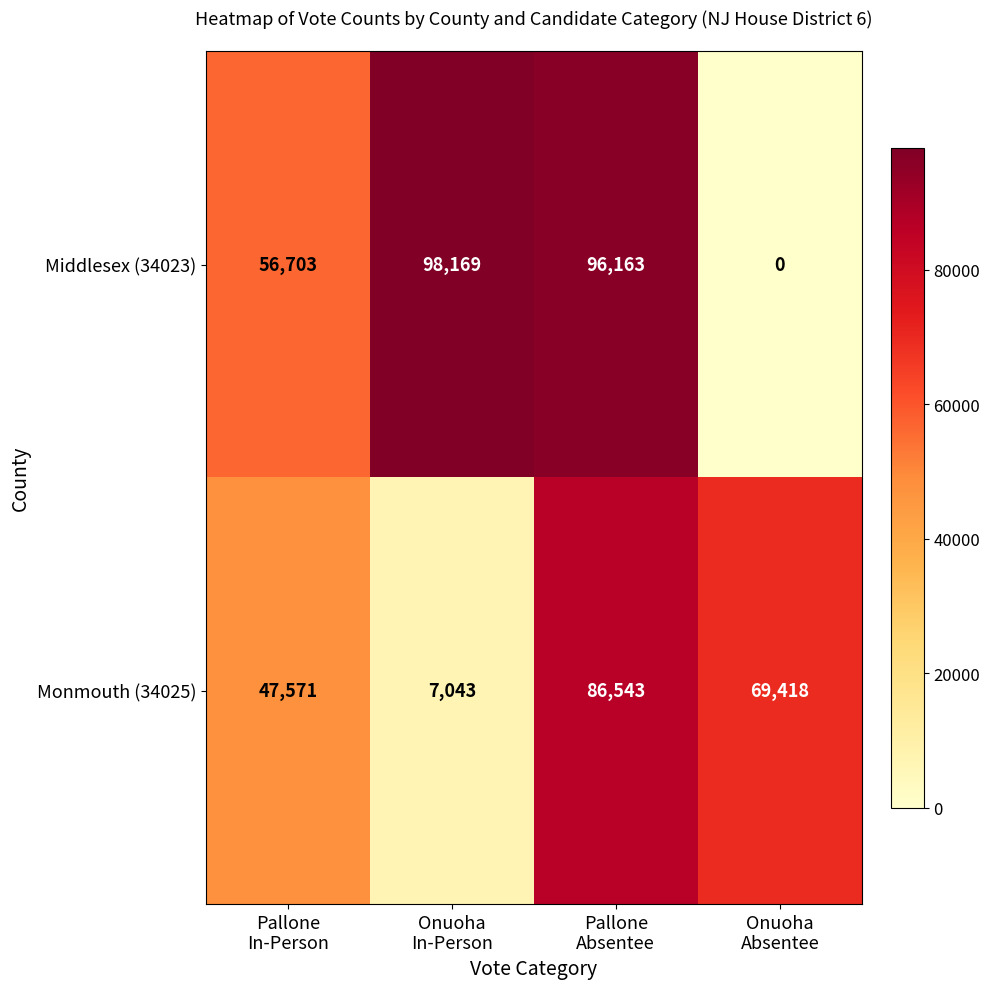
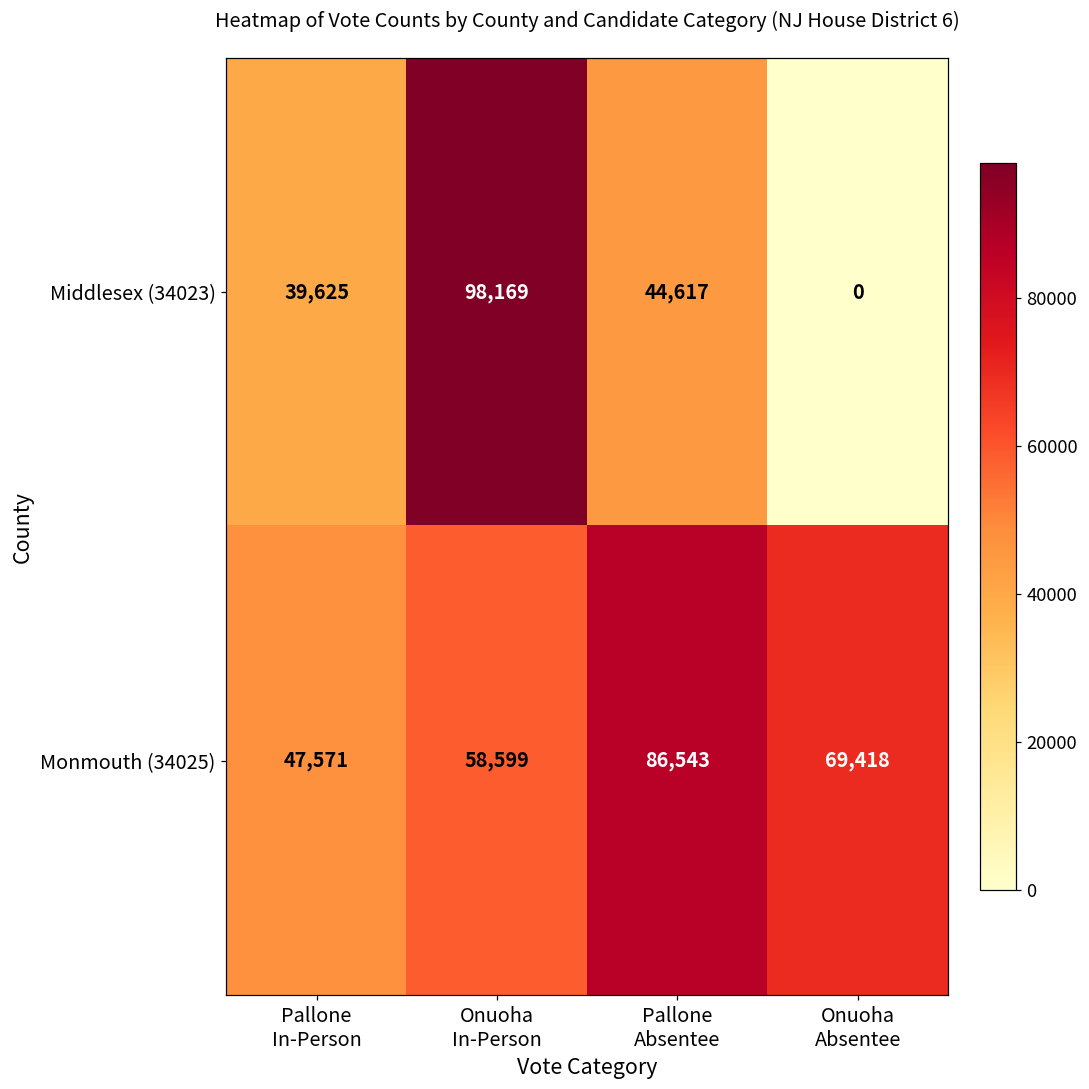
  {
    "Middlesex (34023)": {
-     "Pallone In-Person": "56,703",
+     "Pallone In-Person": "39,625",
      "Onuoha In-Person": "98,169",
-     "Pallone Absentee": "96,163",
+     "Pallone Absentee": "44,617",
      "Onuoha Absentee": "0"
    },
    "Monmouth (34025)": {
      "Pallone In-Person": "47,571",
-     "Onuoha In-Person": "7,043",
+     "Onuoha In-Person": "58,599",
      "Pallone Absentee": "86,543",
      "Onuoha Absentee": "69,418"
    }
  }
